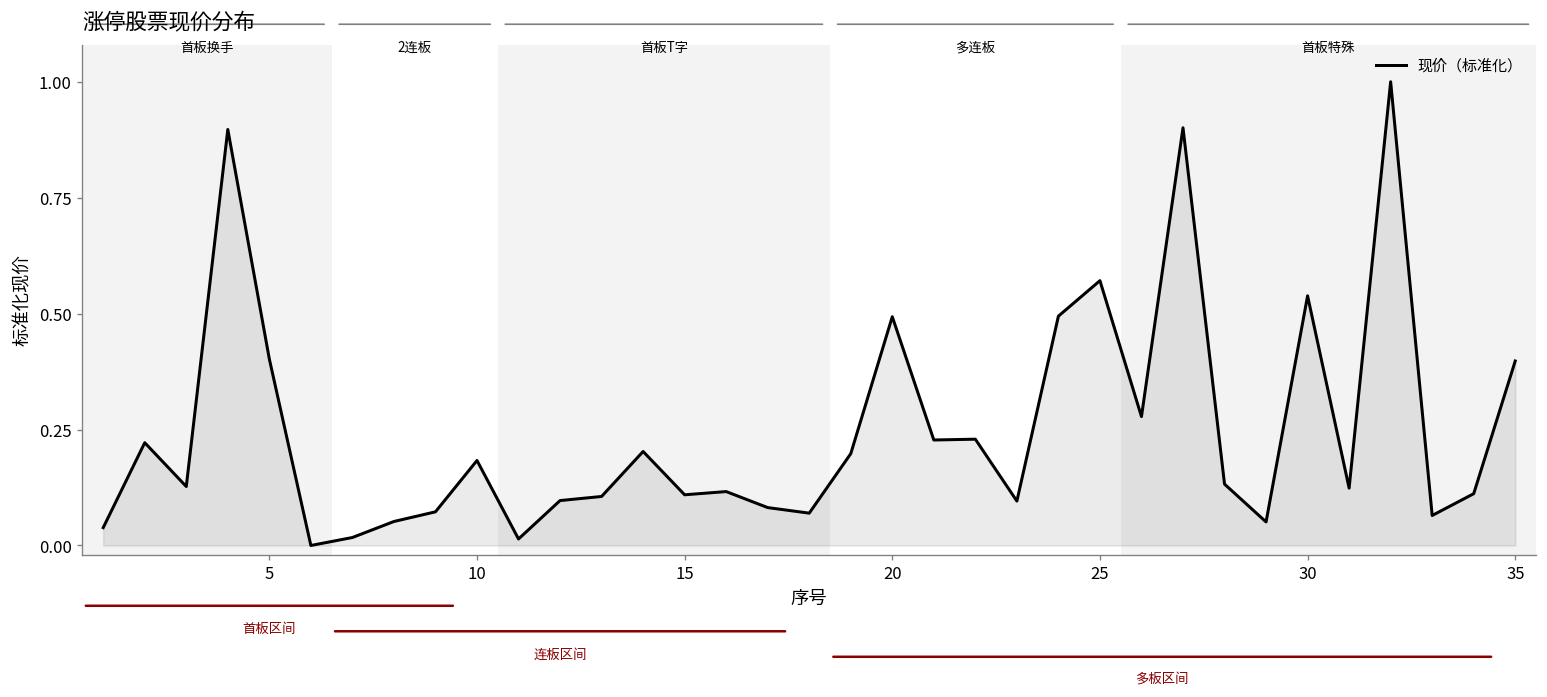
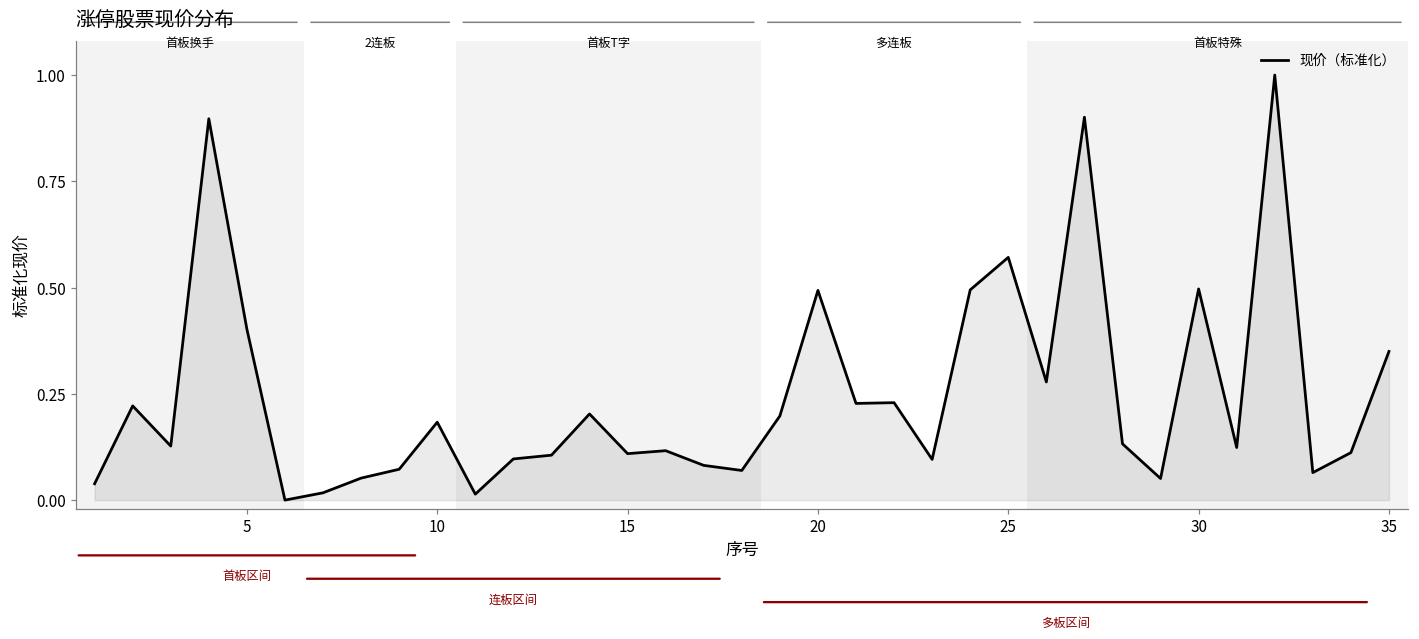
  {
    "5": 0.40,
    "10": 0.18,
    "15": 0.11,
    "20": 0.49,
    "25": 0.57,
-   "30": 0.54,
-   "35": 0.40
+   "30": 0.50,
+   "35": 0.35
  }
